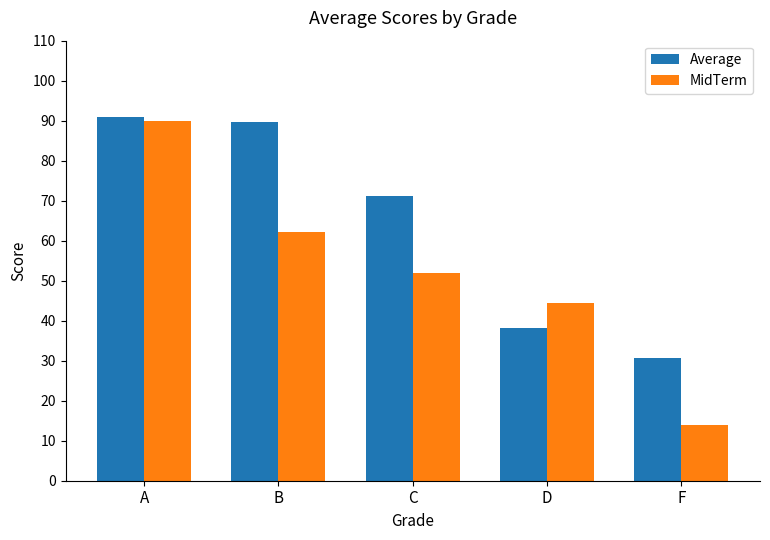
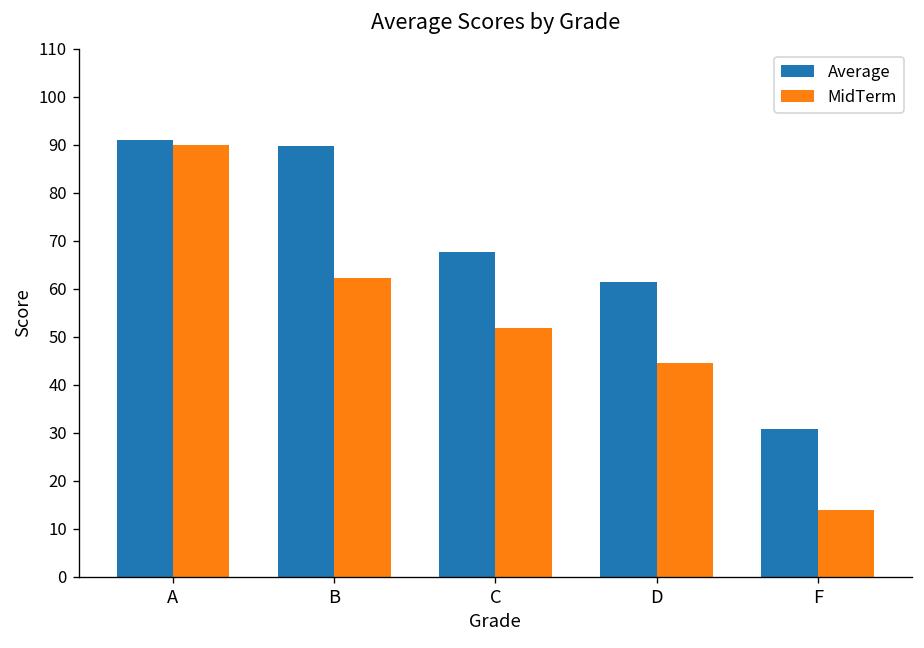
  {
    "Average": {
      "A": 91,
      "B": 90,
-     "C": 71,
-     "D": 38,
+     "C": 68,
+     "D": 62,
      "F": 31
    },
    "MidTerm": {
      "A": 90,
      "B": 62,
      "C": 52,
      "D": 45,
      "F": 14
    }
  }
